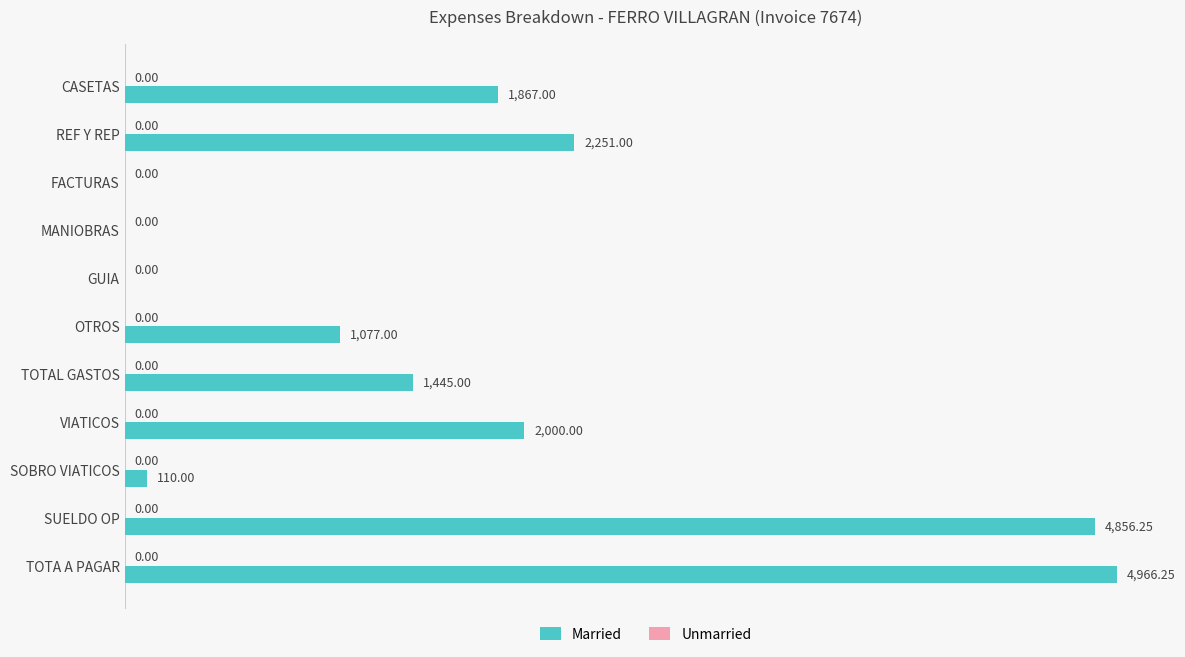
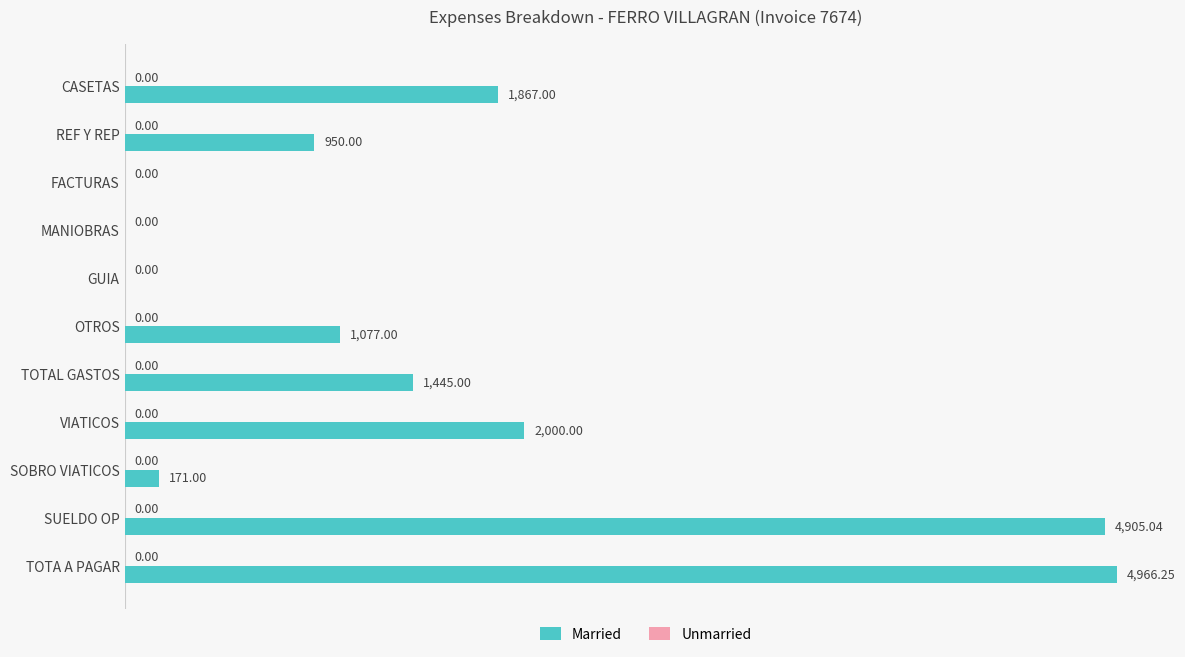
  {
    "Married": {
      "CASETAS": "1,867.00",
-     "REF Y REP": "2,251.00",
+     "REF Y REP": "950.00",
      "OTROS": "1,077.00",
      "TOTAL GASTOS": "1,445.00",
      "VIATICOS": "2,000.00",
-     "SOBRO VIATICOS": "110.00",
-     "SUELDO OP": "4,856.25",
+     "SOBRO VIATICOS": "171.00",
+     "SUELDO OP": "4,905.04",
      "TOTA A PAGAR": "4,966.25"
    },
    "Unmarried": {
      "CASETAS": "0.00",
      "REF Y REP": "0.00",
      "FACTURAS": "0.00",
      "MANIOBRAS": "0.00",
      "GUIA": "0.00",
      "OTROS": "0.00",
      "TOTAL GASTOS": "0.00",
      "VIATICOS": "0.00",
      "SOBRO VIATICOS": "0.00",
      "SUELDO OP": "0.00",
      "TOTA A PAGAR": "0.00"
    }
  }
